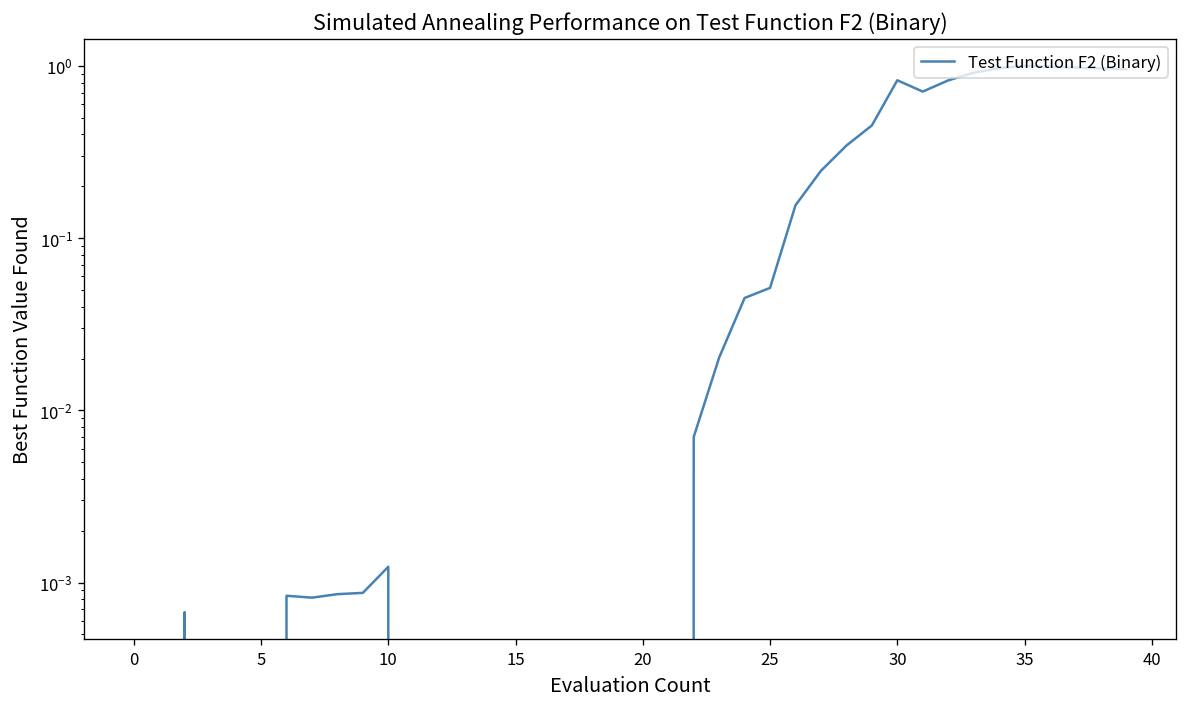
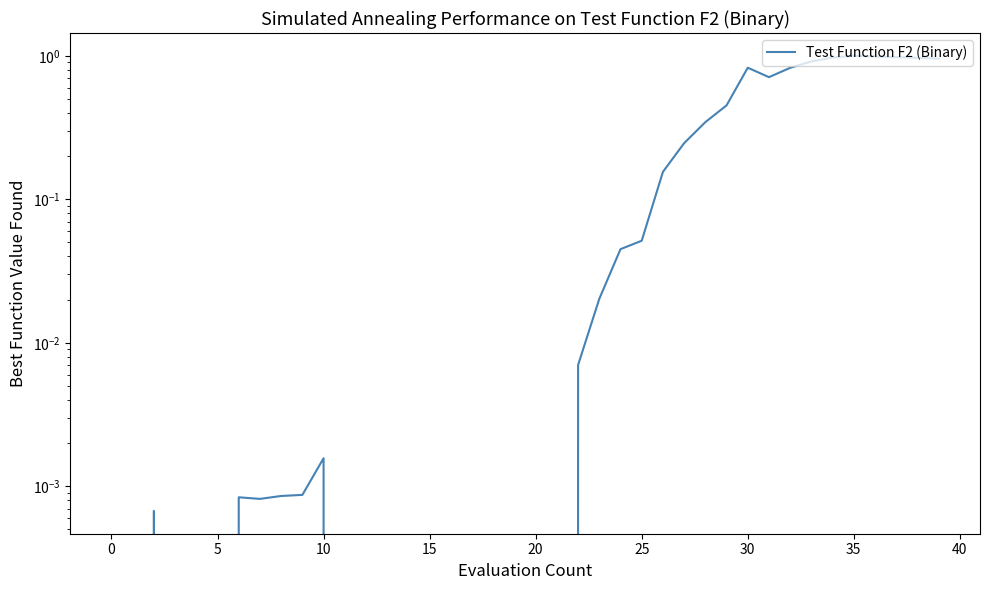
  {
-   "10": 0.0012,
+   "10": 0.0016,
    "25": 0.051,
    "30": 0.8
  }
